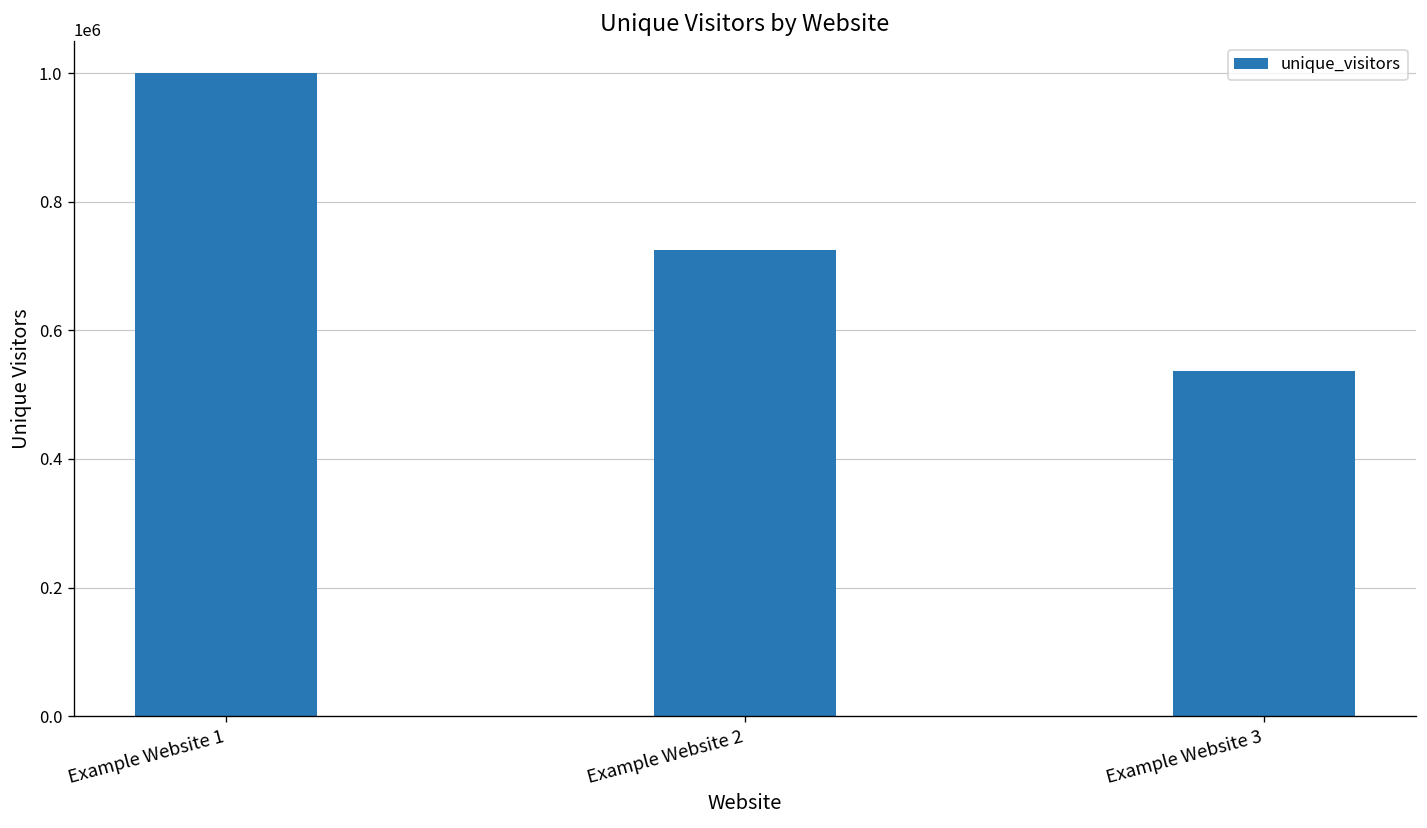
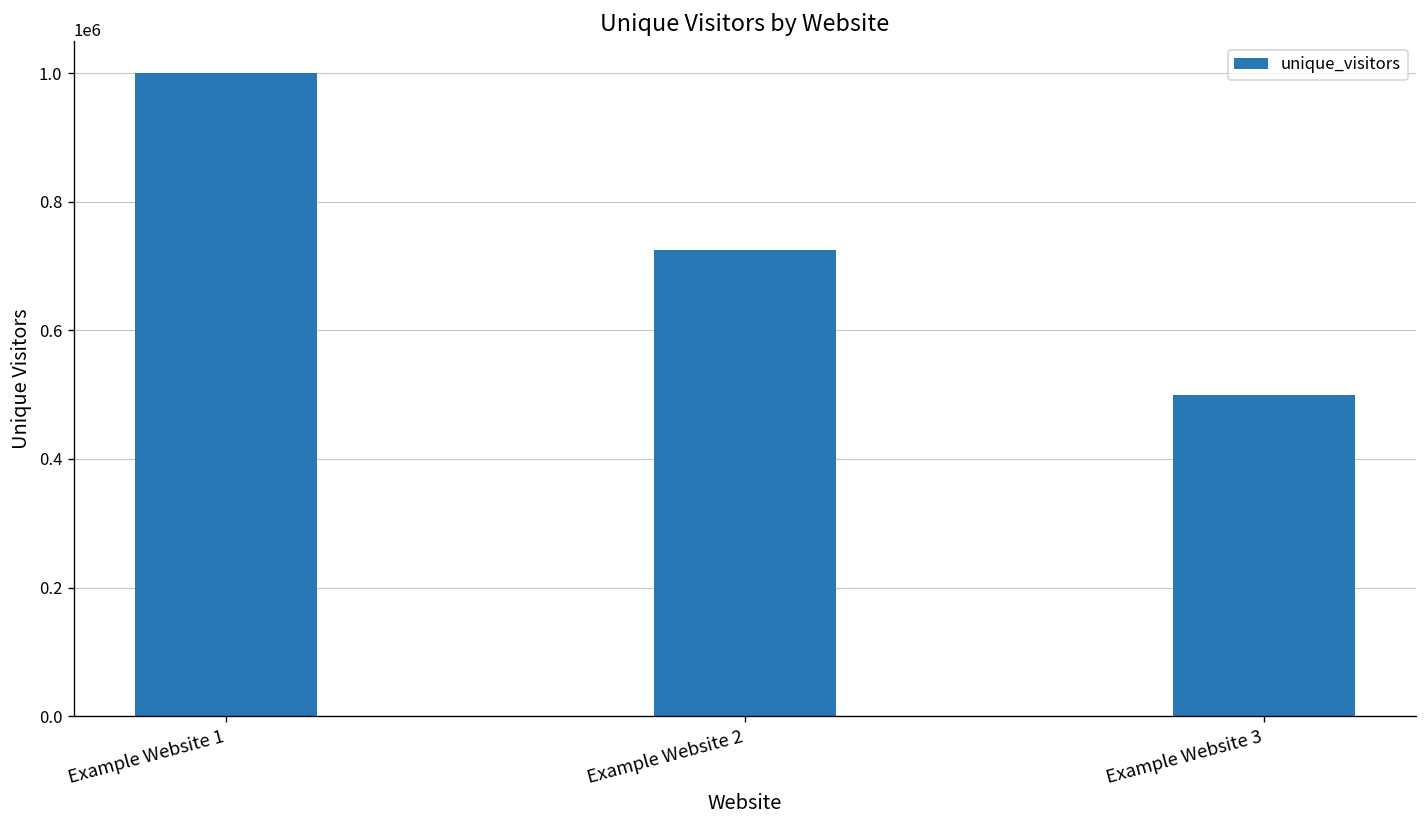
  {
    "Example Website 1": 1000000,
    "Example Website 2": 720000,
-   "Example Website 3": 540000
+   "Example Website 3": 500000
  }
